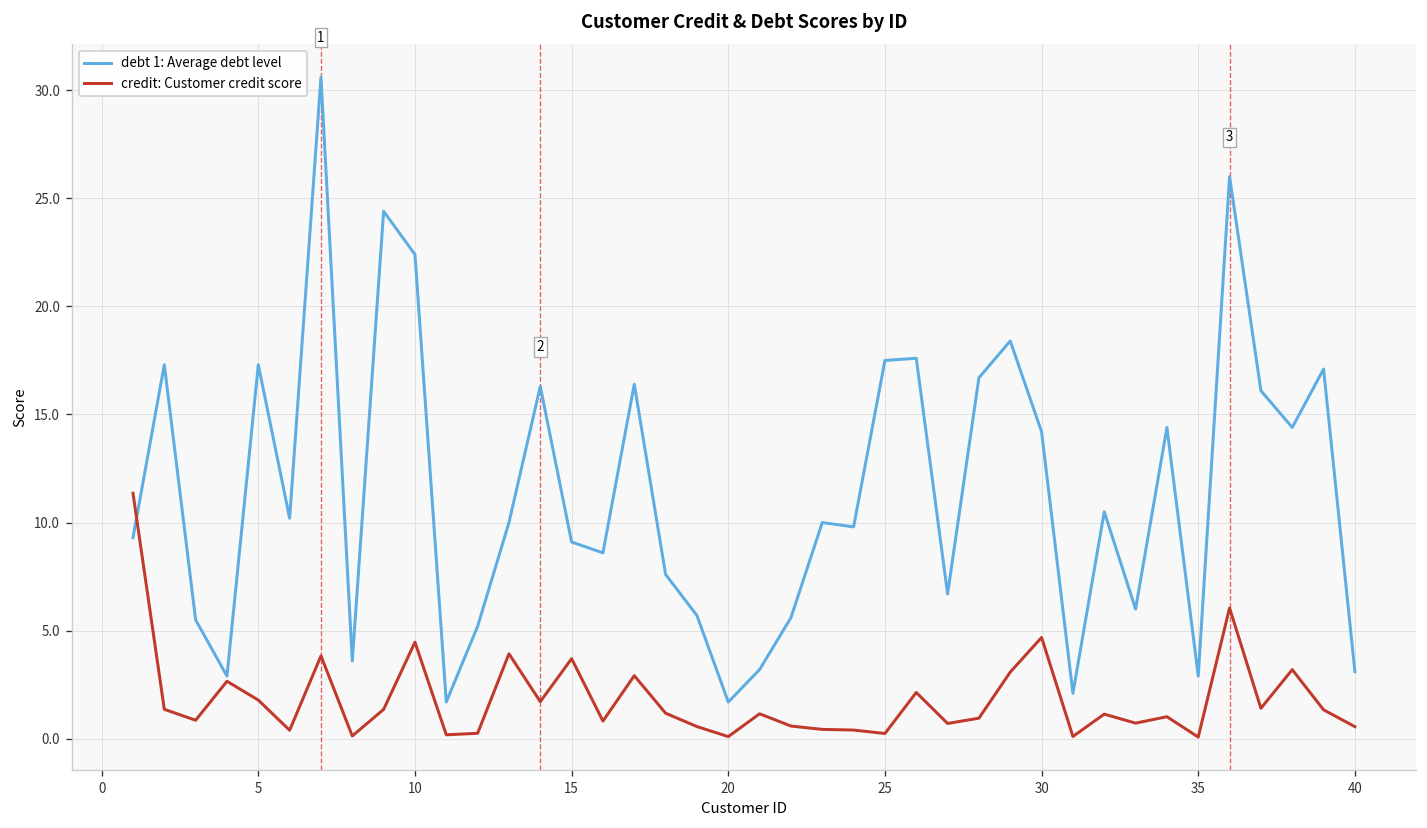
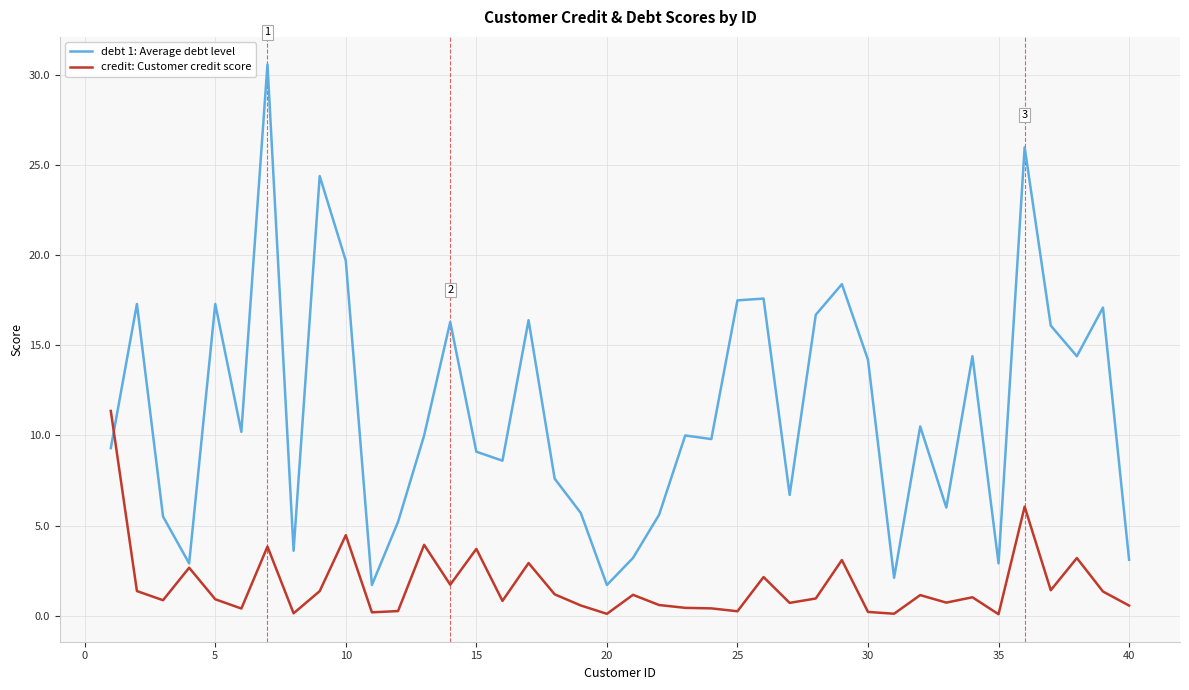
  {
    "debt 1: Average debt level": {
      "5": 17.3,
-     "10": 22.4,
+     "10": 19.7,
      "15": 9.1,
      "20": 1.7,
      "25": 17.5,
      "30": 14.2,
      "35": 2.9,
      "40": 3.1
    },
    "credit: Customer credit score": {
-     "5": 1.8,
+     "5": 0.9,
      "10": 4.5,
      "15": 3.7,
      "20": 0.1,
      "25": 0.2,
-     "30": 4.7,
+     "30": 0.2,
      "35": 0.1,
      "40": 0.6
    }
  }
